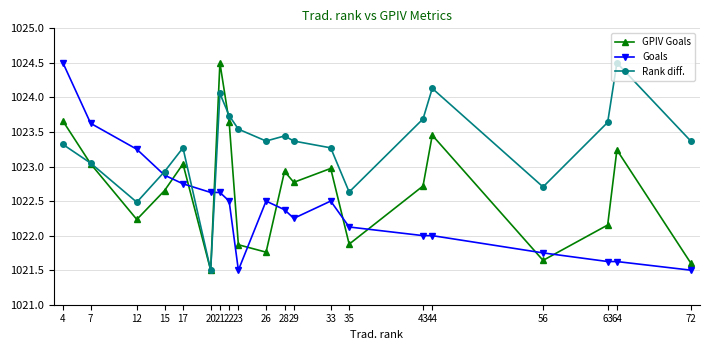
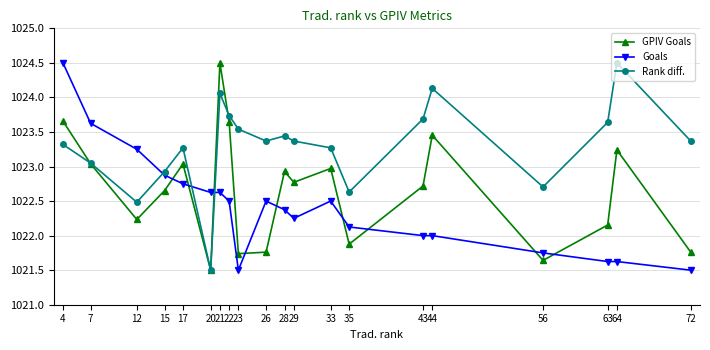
  {
    "GPIV Goals": {
      "4": 1023.7,
      "12": 1022.2,
      "15": 1022.7,
      "17": 1023.0,
      "21": 1024.5,
      "22": 1023.6,
-     "23": 1021.9,
+     "23": 1021.7,
      "26": 1021.8,
      "28": 1022.9,
      "29": 1022.8,
      "33": 1023.0,
      "35": 1021.9,
      "56": 1021.6,
-     "72": 1021.6
+     "72": 1021.8
    },
    "Goals": {
      "4": 1024.5,
      "7": 1023.6,
      "12": 1023.3,
      "15": 1022.9,
      "17": 1022.8,
      "20": 1022.6,
      "21": 1022.6,
      "22": 1022.5,
      "23": 1021.5,
      "26": 1022.5,
      "28": 1022.4,
      "29": 1022.3,
      "33": 1022.5,
      "35": 1022.1,
      "56": 1021.8,
      "72": 1021.5
    },
    "Rank diff.": {
      "4": 1023.3,
      "12": 1022.5,
      "15": 1022.9,
      "17": 1023.3,
      "21": 1024.1,
      "22": 1023.7,
      "23": 1023.5,
      "26": 1023.4,
      "28": 1023.4,
      "29": 1023.4,
      "33": 1023.3,
      "35": 1022.6,
      "56": 1022.7,
      "72": 1023.4
    }
  }
